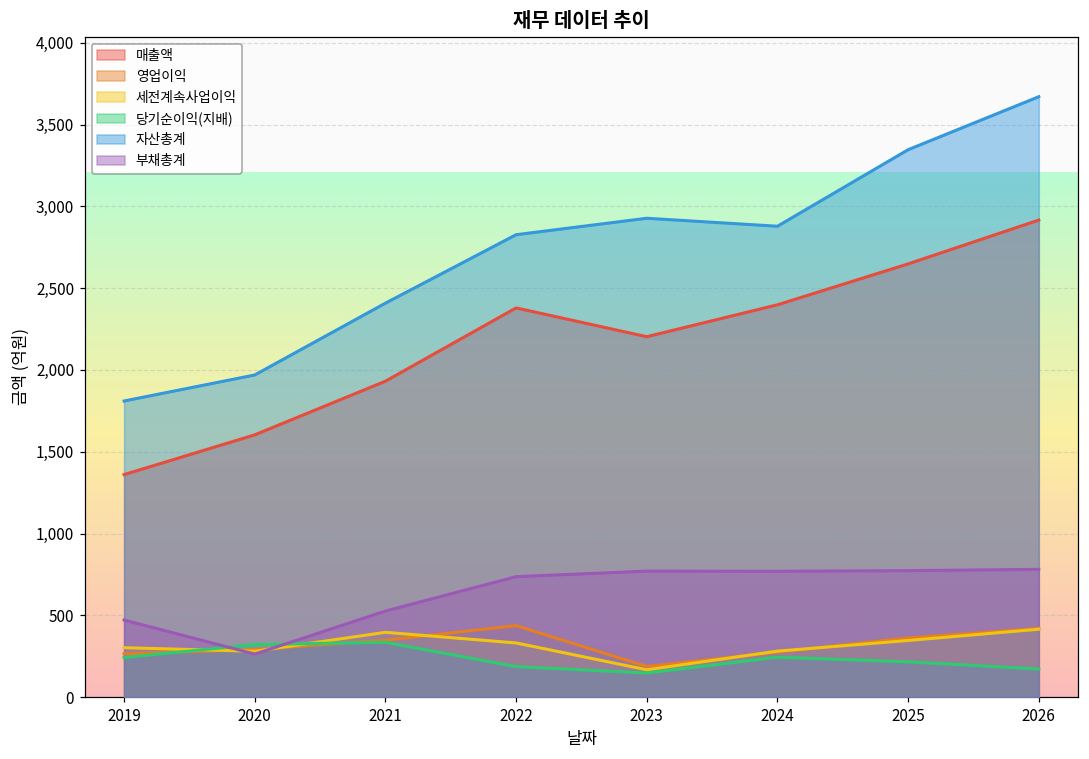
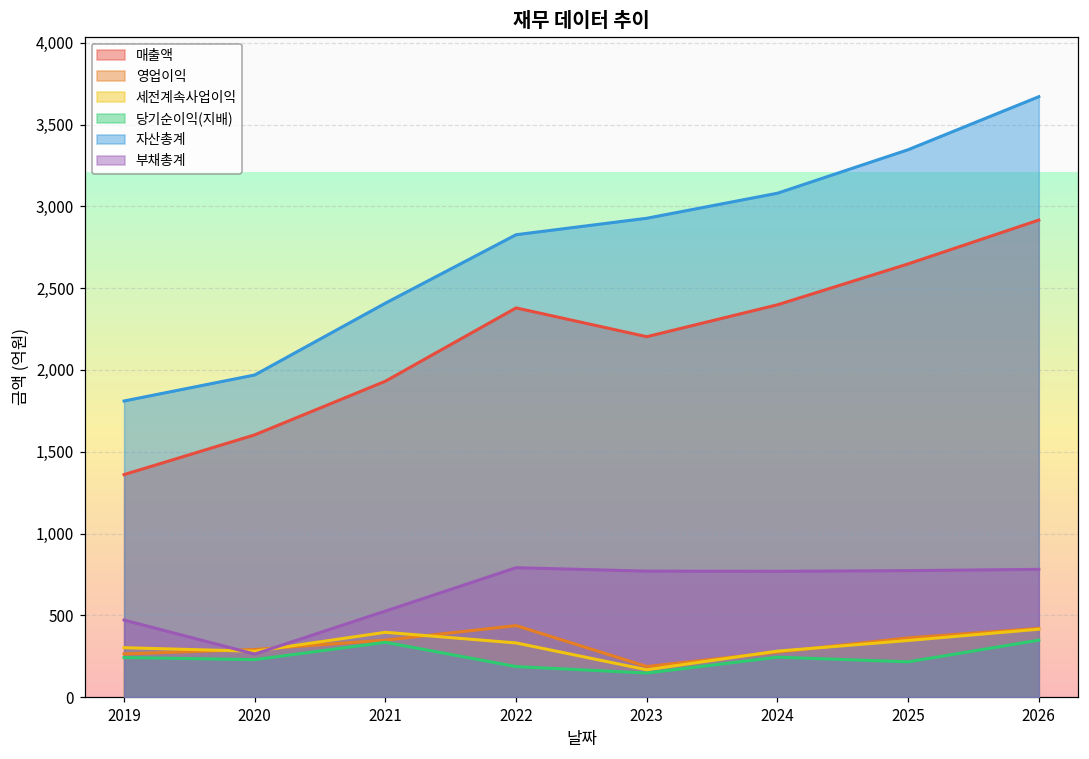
  {
    "당기순이익(지배)": {
      "2019": "240",
-     "2020": "320",
+     "2020": "230",
      "2022": "190",
      "2023": "150",
      "2024": "240",
      "2025": "220",
-     "2026": "170"
+     "2026": "350"
    },
    "자산총계": {
      "2019": "1,810",
      "2020": "1,970",
      "2021": "2,410",
      "2022": "2,830",
      "2023": "2,930",
-     "2024": "2,880",
+     "2024": "3,080",
      "2025": "3,350",
      "2026": "3,670"
    },
    "부채총계": {
      "2019": "470",
      "2021": "530",
-     "2022": "740",
+     "2022": "790",
      "2023": "770",
      "2024": "770",
      "2025": "770",
      "2026": "780"
    }
  }
